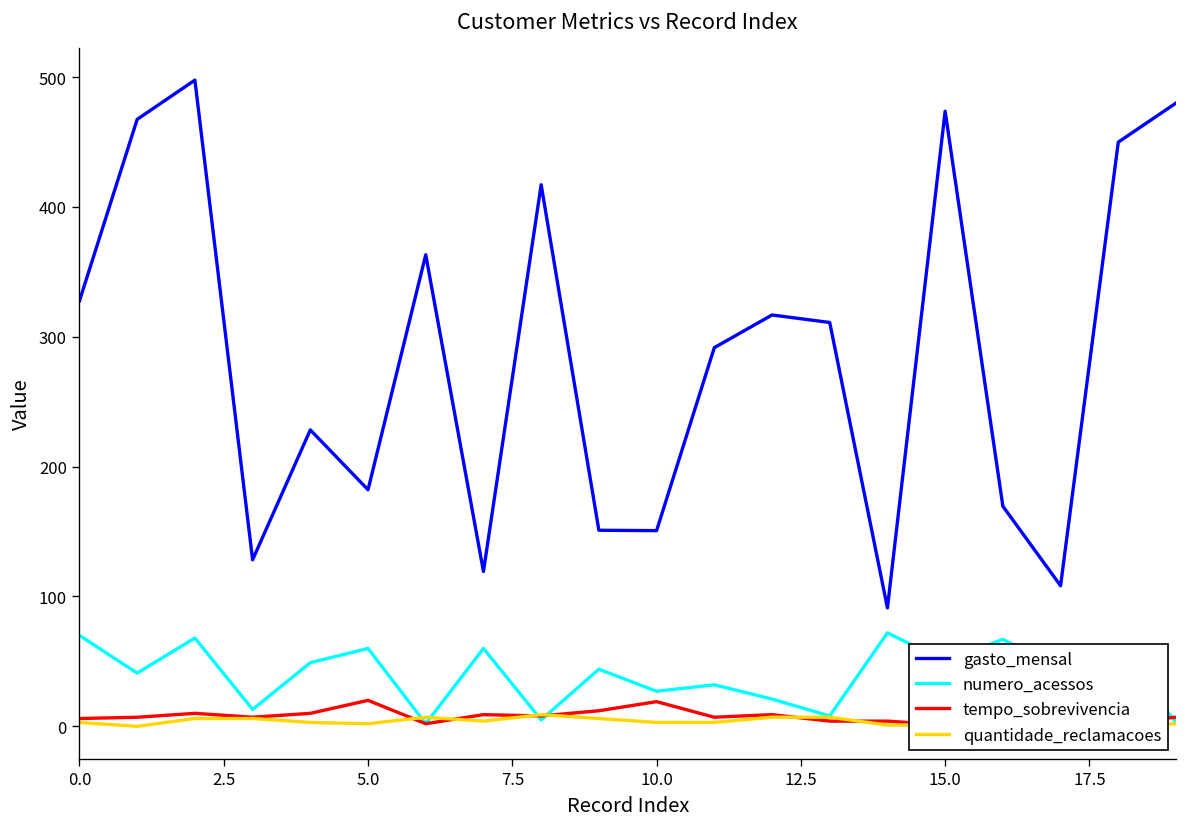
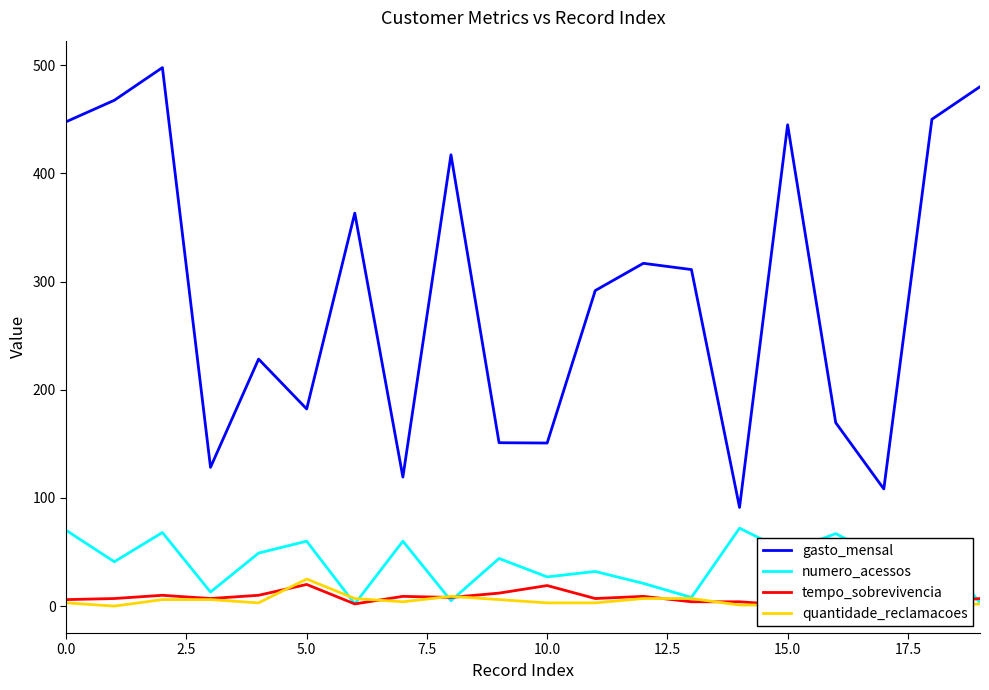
  {
    "gasto_mensal": {
-     "0.0": 328,
+     "0.0": 448,
      "5.0": 182,
      "10.0": 151,
-     "15.0": 474
+     "15.0": 445
    },
    "numero_acessos": {
      "0.0": 70,
      "5.0": 60,
      "10.0": 27
    },
    "tempo_sobrevivencia": {
      "0.0": 6,
      "5.0": 20,
      "10.0": 19
    },
    "quantidade_reclamacoes": {
      "0.0": 3,
-     "5.0": 2,
+     "5.0": 25,
      "10.0": 3
    }
  }
